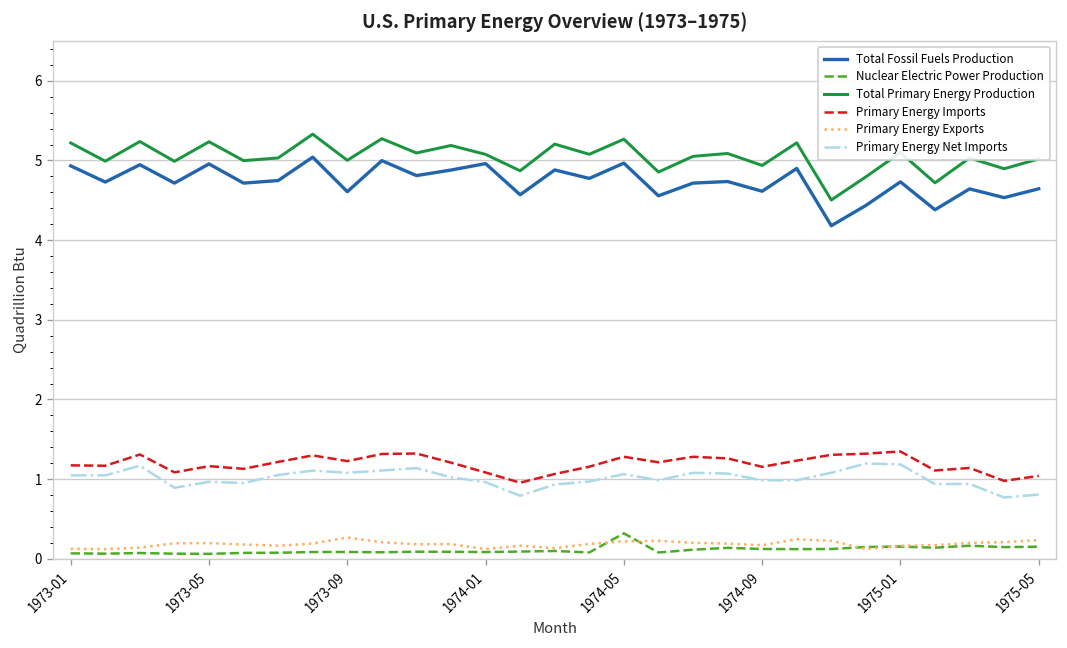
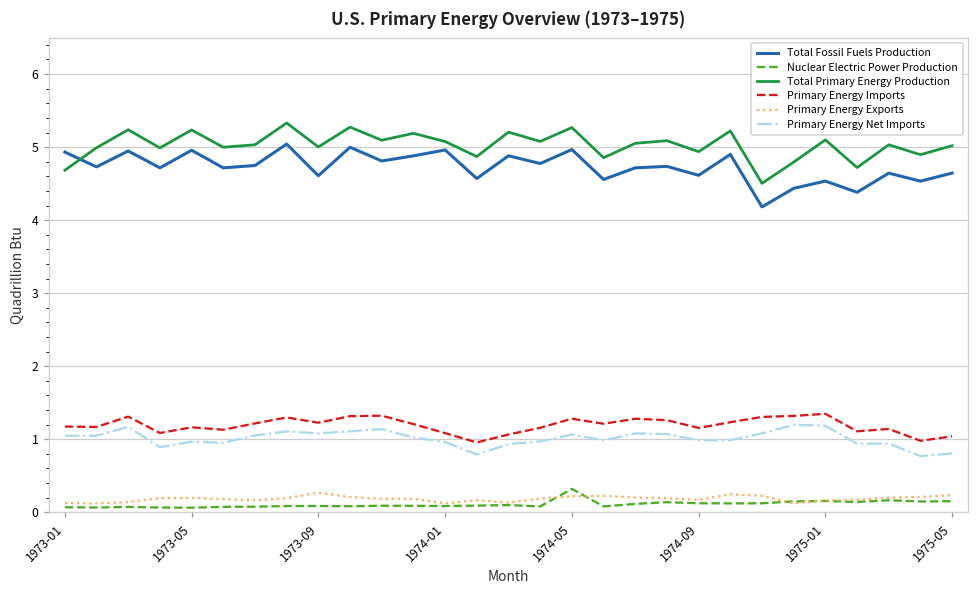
  {
    "Total Fossil Fuels Production": {
      "1973-01": 4.9,
      "1973-05": 5.0,
      "1973-09": 4.6,
      "1974-01": 5.0,
      "1974-05": 5.0,
      "1974-09": 4.6,
-     "1975-01": 4.7,
+     "1975-01": 4.5,
      "1975-05": 4.6
    },
    "Nuclear Electric Power Production": {
      "1973-01": 0.1,
      "1973-05": 0.1,
      "1973-09": 0.1,
      "1974-05": 0.3,
      "1974-09": 0.1,
      "1975-05": 0.2
    },
    "Total Primary Energy Production": {
-     "1973-01": 5.2,
+     "1973-01": 4.7,
      "1973-05": 5.2,
      "1973-09": 5.0,
      "1974-01": 5.1,
      "1974-05": 5.3,
      "1974-09": 4.9,
      "1975-05": 5.0
    },
    "Primary Energy Imports": {
      "1973-01": 1.2,
      "1973-05": 1.2,
      "1973-09": 1.2,
      "1974-01": 1.1,
      "1974-05": 1.3,
      "1974-09": 1.2,
      "1975-01": 1.3,
      "1975-05": 1.0
    },
    "Primary Energy Exports": {
      "1973-01": 0.1,
      "1973-05": 0.2,
      "1973-09": 0.3,
      "1974-05": 0.2,
      "1974-09": 0.2,
      "1975-05": 0.2
    },
    "Primary Energy Net Imports": {
      "1973-01": 1.0,
      "1973-05": 1.0,
      "1973-09": 1.1,
      "1974-01": 1.0,
      "1974-05": 1.1,
      "1974-09": 1.0,
      "1975-01": 1.2,
      "1975-05": 0.8
    }
  }
